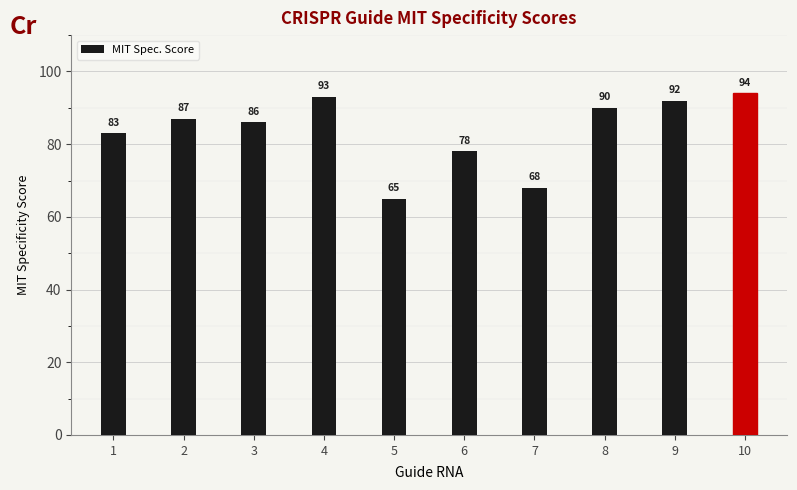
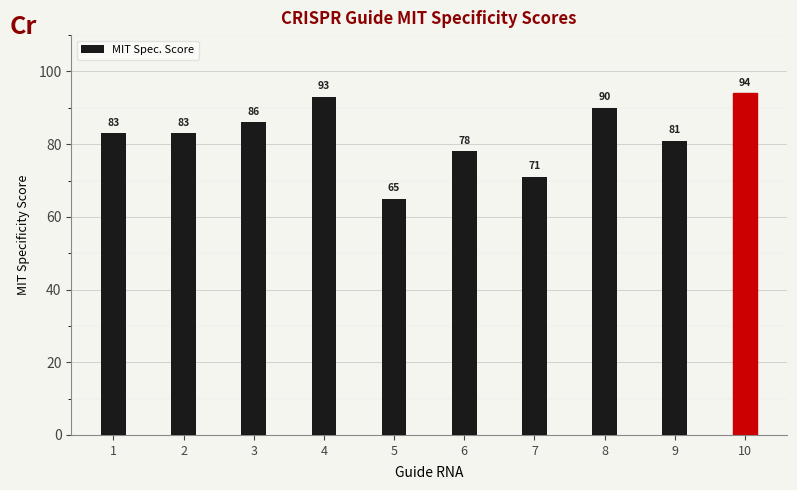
  {
    "1": 83,
-   "2": 87,
+   "2": 83,
    "3": 86,
    "4": 93,
    "5": 65,
    "6": 78,
-   "7": 68,
+   "7": 71,
    "8": 90,
-   "9": 92,
+   "9": 81,
    "10": 94
  }
